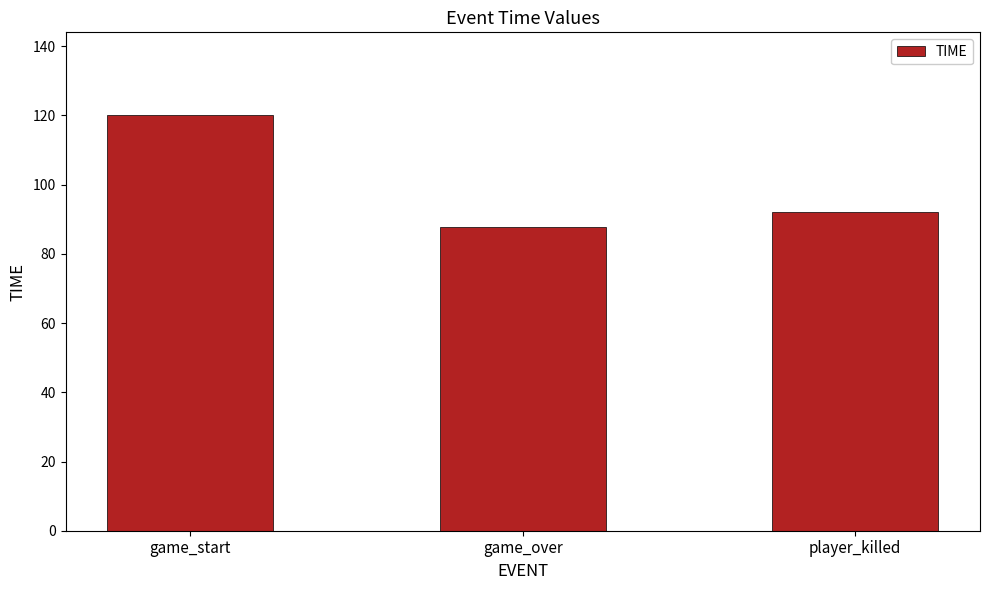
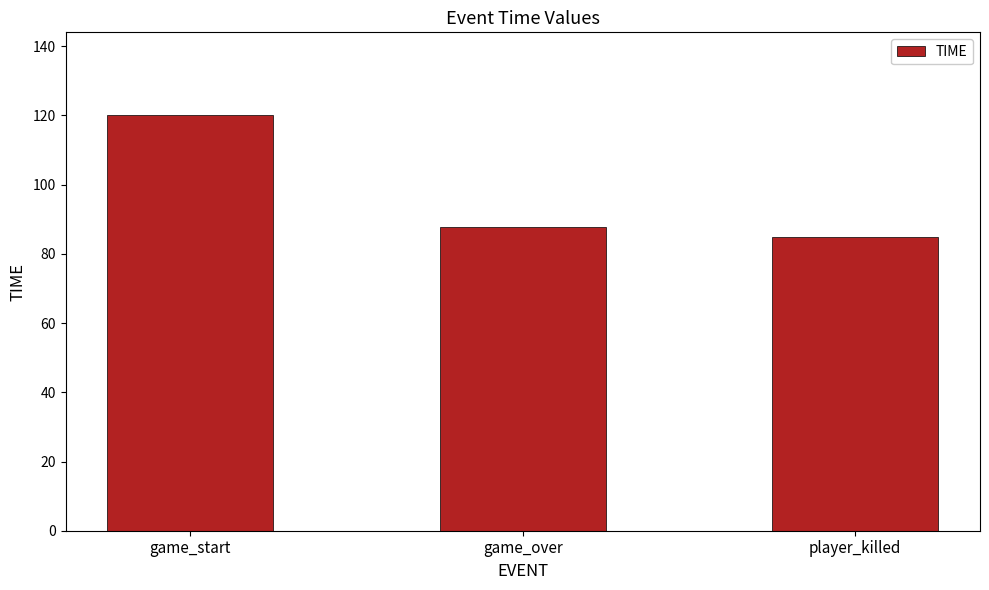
  {
    "game_start": 120,
    "game_over": 88,
-   "player_killed": 92
+   "player_killed": 85
  }
